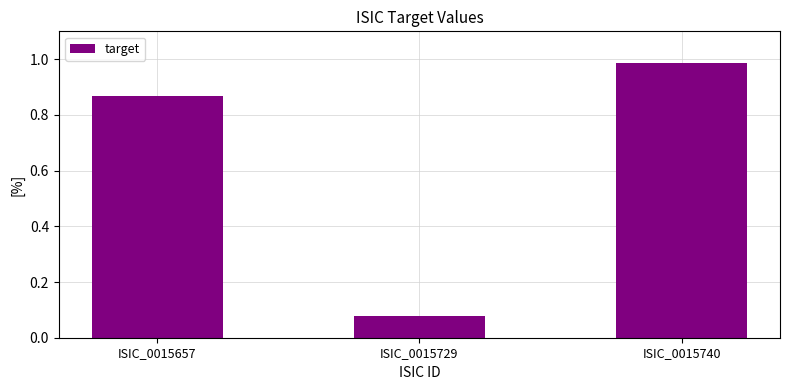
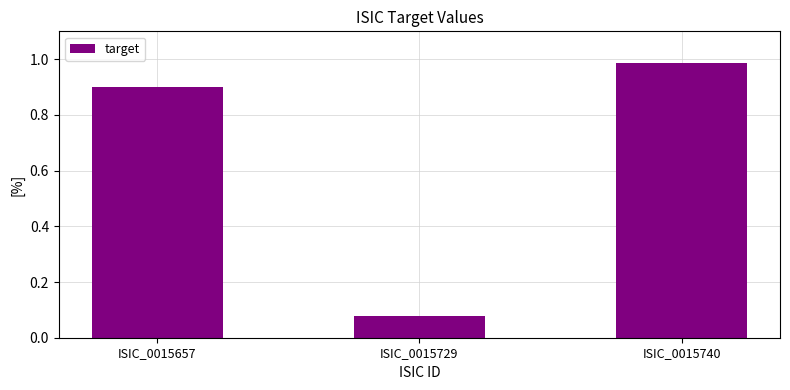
  {
-   "ISIC_0015657": 0.87,
+   "ISIC_0015657": 0.90,
    "ISIC_0015729": 0.08,
    "ISIC_0015740": 0.99
  }
